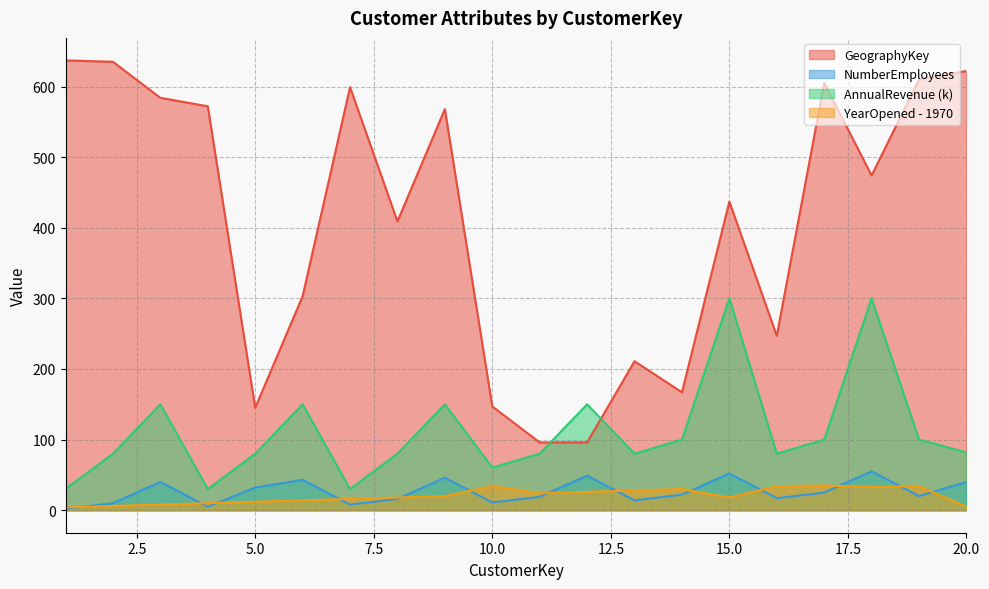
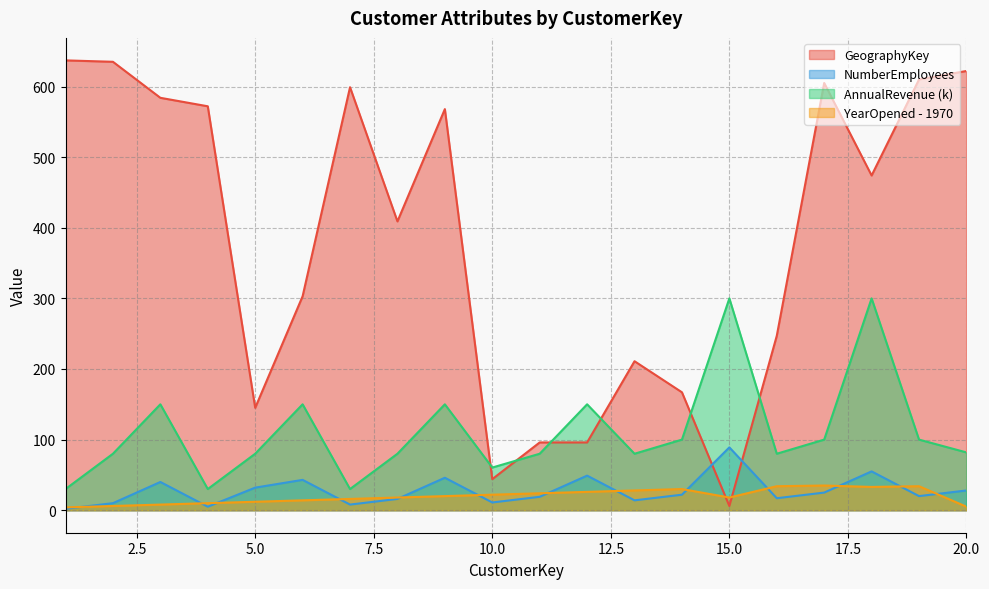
  {
    "GeographyKey": {
      "5.0": 150,
-     "10.0": 150,
-     "15.0": 440,
+     "10.0": 40,
+     "15.0": 10,
      "20.0": 620
    },
    "NumberEmployees": {
      "5.0": 30,
      "10.0": 10,
-     "15.0": 50,
-     "20.0": 40
+     "15.0": 90,
+     "20.0": 30
    },
    "AnnualRevenue (k)": {
      "5.0": 80,
      "10.0": 60,
      "15.0": 300,
      "20.0": 80
    },
    "YearOpened - 1970": {
      "5.0": 10,
-     "10.0": 30,
+     "10.0": 20,
      "15.0": 20,
      "20.0": 10
    }
  }
